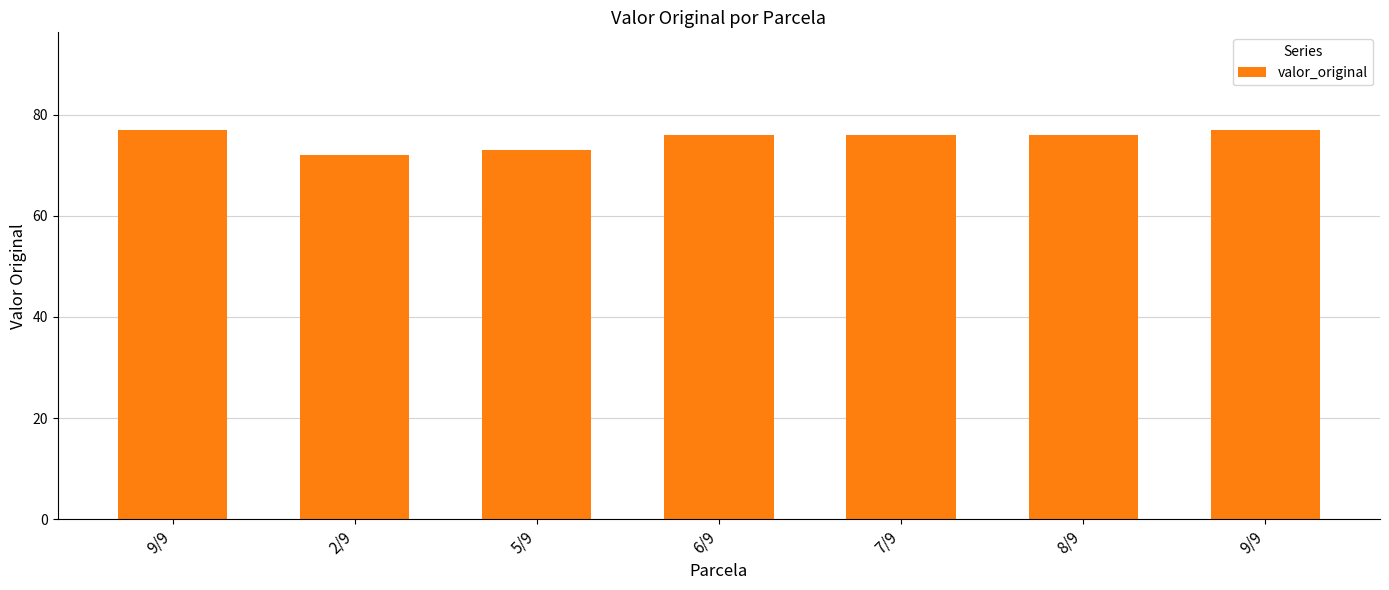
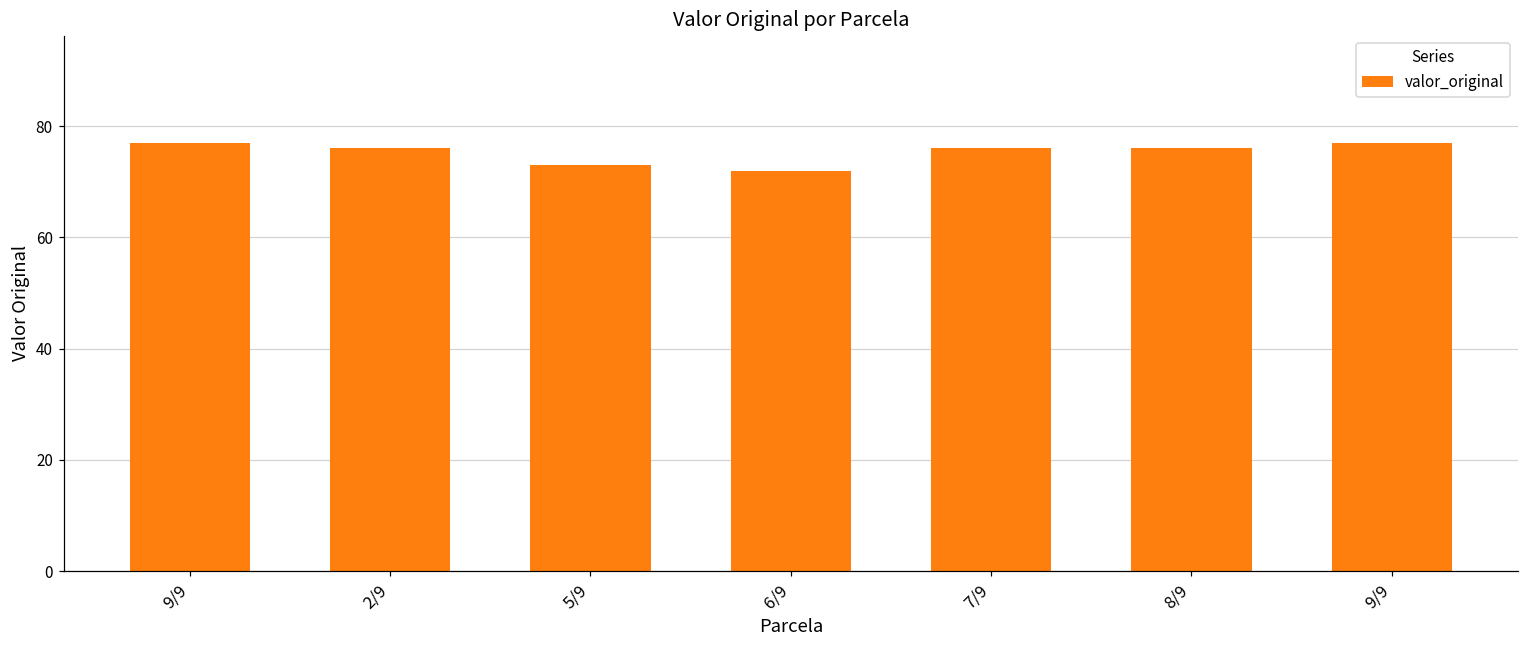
  {
-   "2/9": 72,
+   "2/9": 76,
    "5/9": 73,
-   "6/9": 76,
+   "6/9": 72,
    "7/9": 76,
    "8/9": 76
  }
